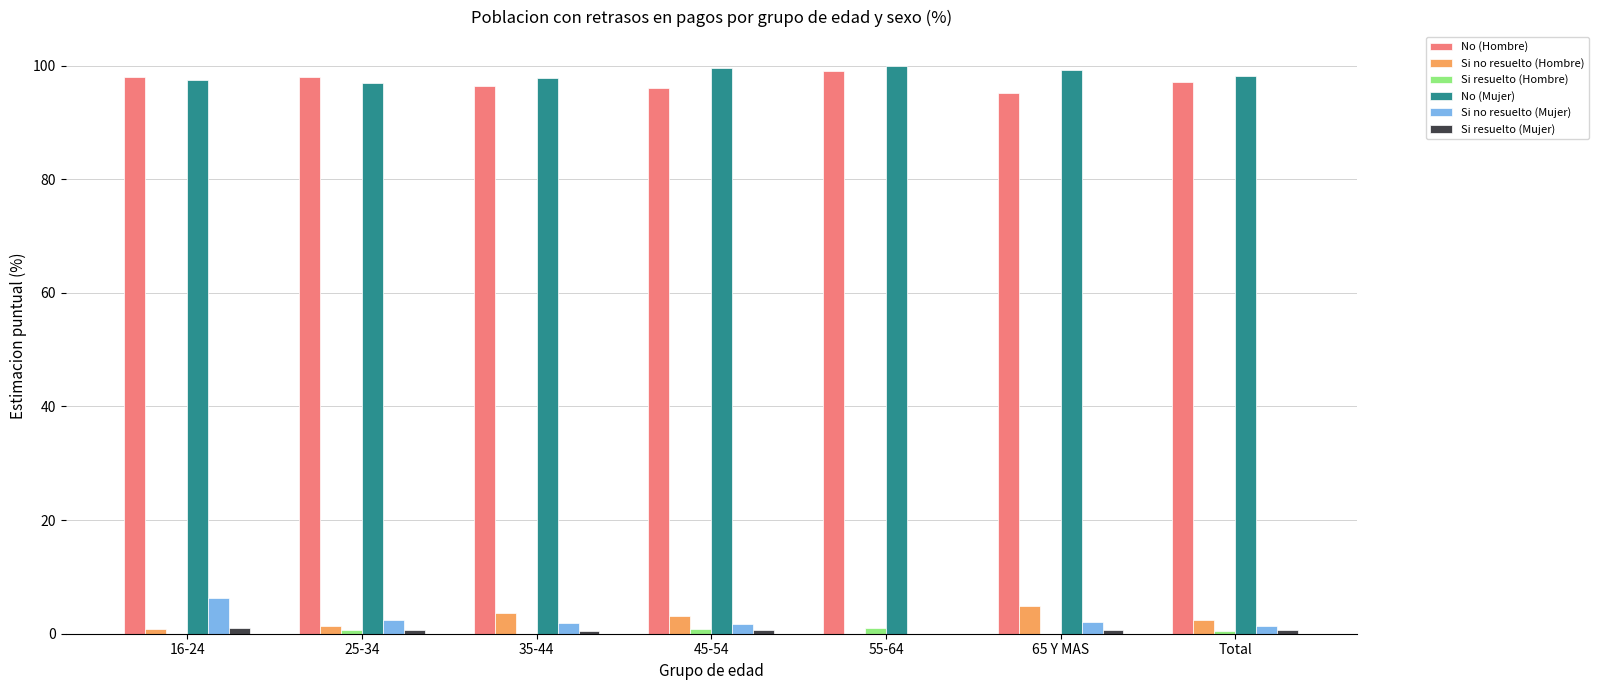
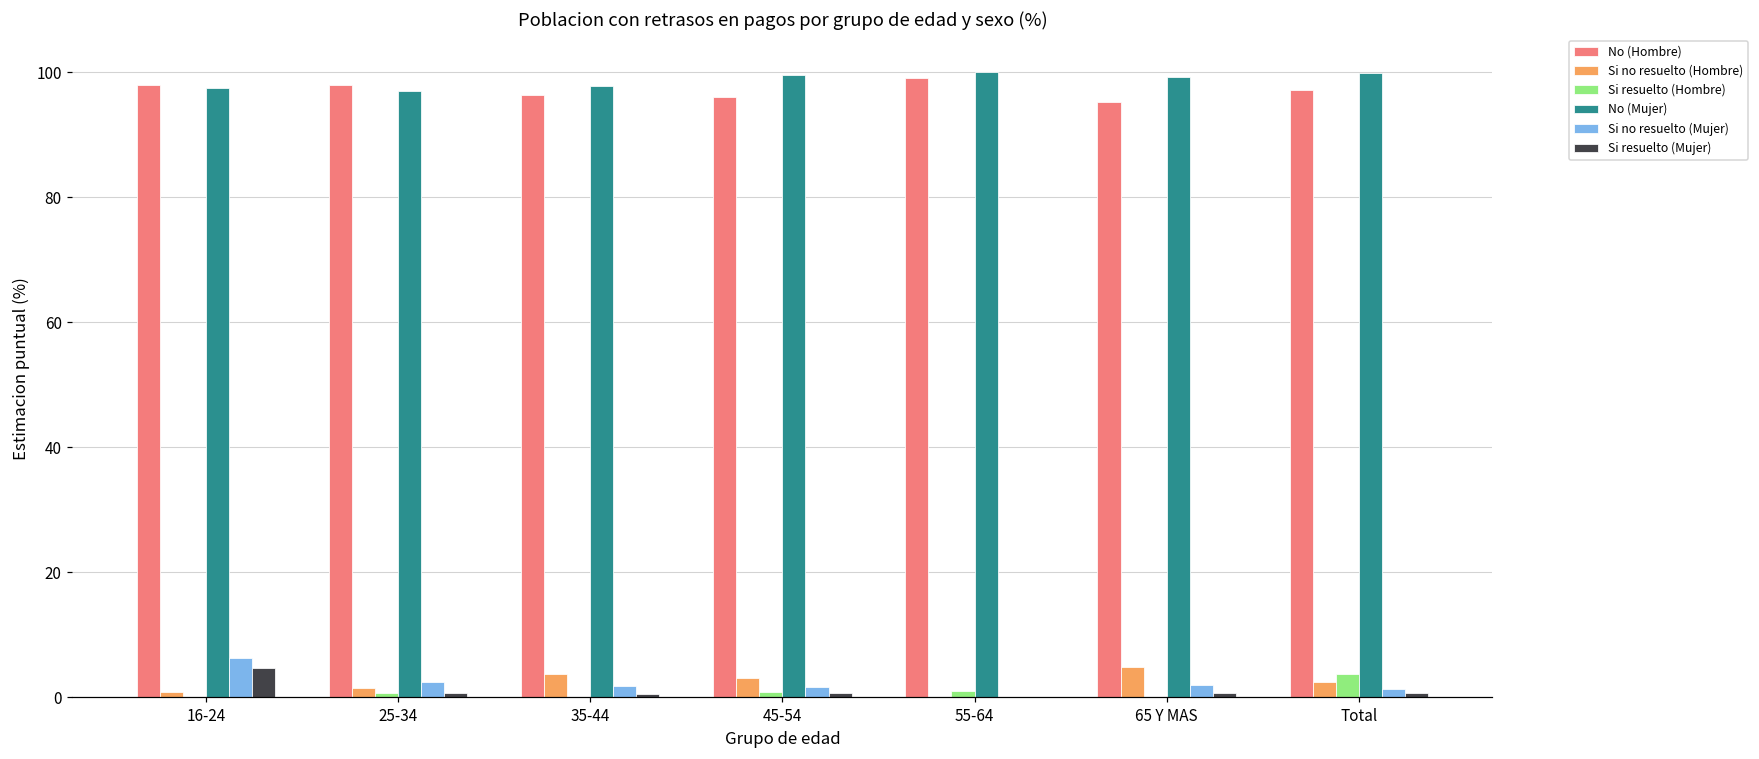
  {
    "Si resuelto (Hombre)": {
      "16-24": 0,
      "25-34": 1,
      "35-44": 0,
      "45-54": 1,
      "55-64": 1,
      "65 Y MAS": 0,
-     "Total": 0
+     "Total": 4
    },
    "No (Mujer)": {
      "16-24": 97,
      "25-34": 97,
      "35-44": 98,
      "45-54": 99,
      "55-64": 100,
      "65 Y MAS": 99,
-     "Total": 98
+     "Total": 100
    },
    "Si no resuelto (Mujer)": {
      "16-24": 6,
      "25-34": 2,
      "35-44": 2,
      "45-54": 2,
      "55-64": 0,
      "65 Y MAS": 2,
      "Total": 1
    },
    "Si resuelto (Mujer)": {
-     "16-24": 1,
+     "16-24": 5,
      "25-34": 1,
      "35-44": 0,
      "45-54": 1,
      "55-64": 0,
      "65 Y MAS": 1,
      "Total": 1
    }
  }
